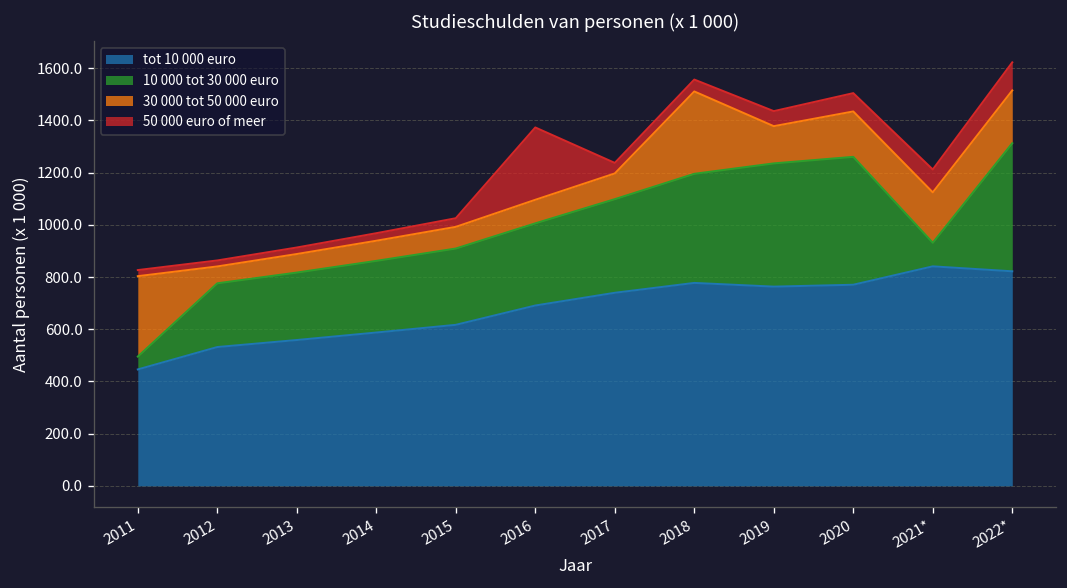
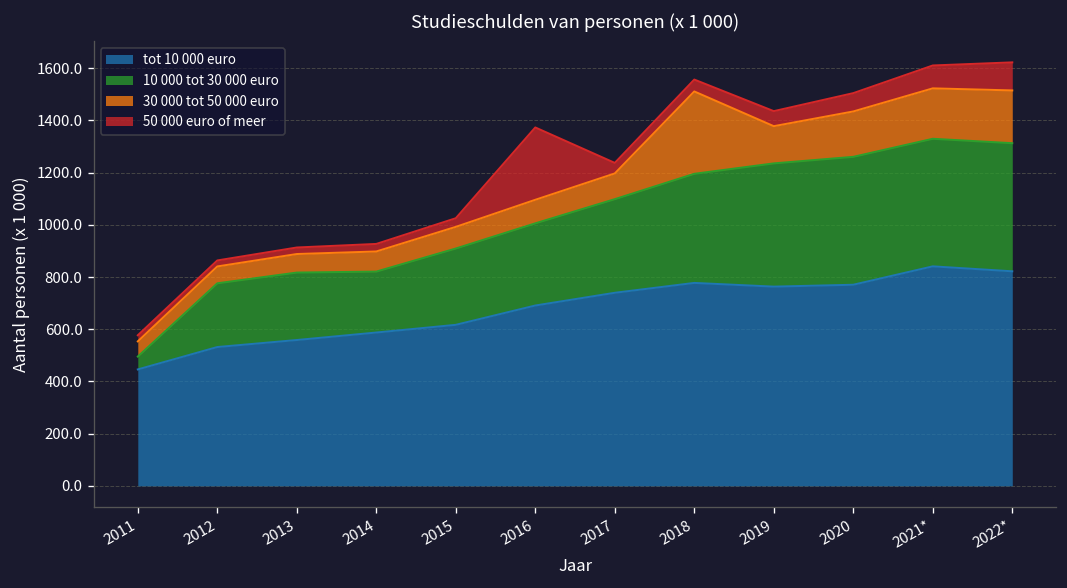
  {
    "tot 10 000 euro": {
      "2011": 450,
      "2012": 530,
      "2013": 560,
      "2014": 590,
      "2015": 620,
      "2016": 690,
      "2017": 740,
      "2018": 780,
      "2019": 760,
      "2020": 770,
      "2021*": 840,
      "2022*": 820
    },
    "10 000 tot 30 000 euro": {
      "2011": 50,
      "2012": 240,
      "2013": 260,
-     "2014": 270,
+     "2014": 230,
      "2015": 290,
      "2016": 310,
      "2017": 360,
      "2018": 420,
      "2019": 470,
      "2020": 490,
-     "2021*": 90,
+     "2021*": 490,
      "2022*": 490
    },
    "30 000 tot 50 000 euro": {
-     "2011": 310,
+     "2011": 60,
      "2012": 60,
      "2013": 70,
      "2014": 80,
      "2015": 80,
      "2016": 90,
      "2017": 100,
      "2018": 320,
      "2019": 140,
      "2020": 170,
      "2021*": 190,
      "2022*": 200
    },
    "50 000 euro of meer": {
      "2011": 20,
      "2012": 20,
      "2013": 30,
      "2014": 30,
      "2015": 30,
      "2016": 280,
      "2017": 40,
      "2018": 50,
      "2019": 60,
      "2020": 70,
      "2021*": 90,
      "2022*": 110
    }
  }
